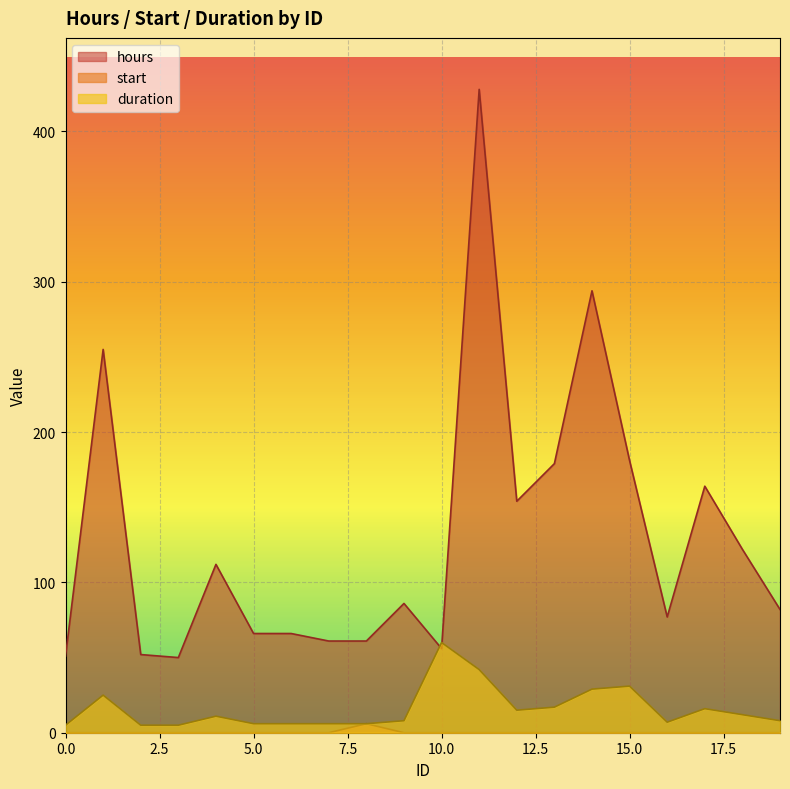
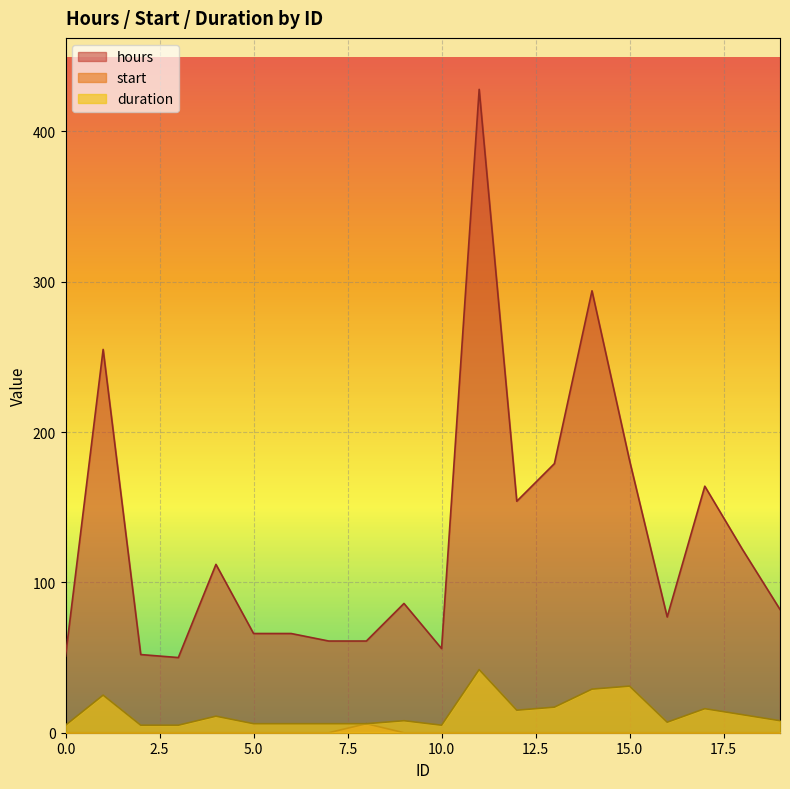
  {
    "duration": {
      "0.0": 5,
      "5.0": 6,
-     "10.0": 60,
+     "10.0": 5,
      "15.0": 31
    }
  }
